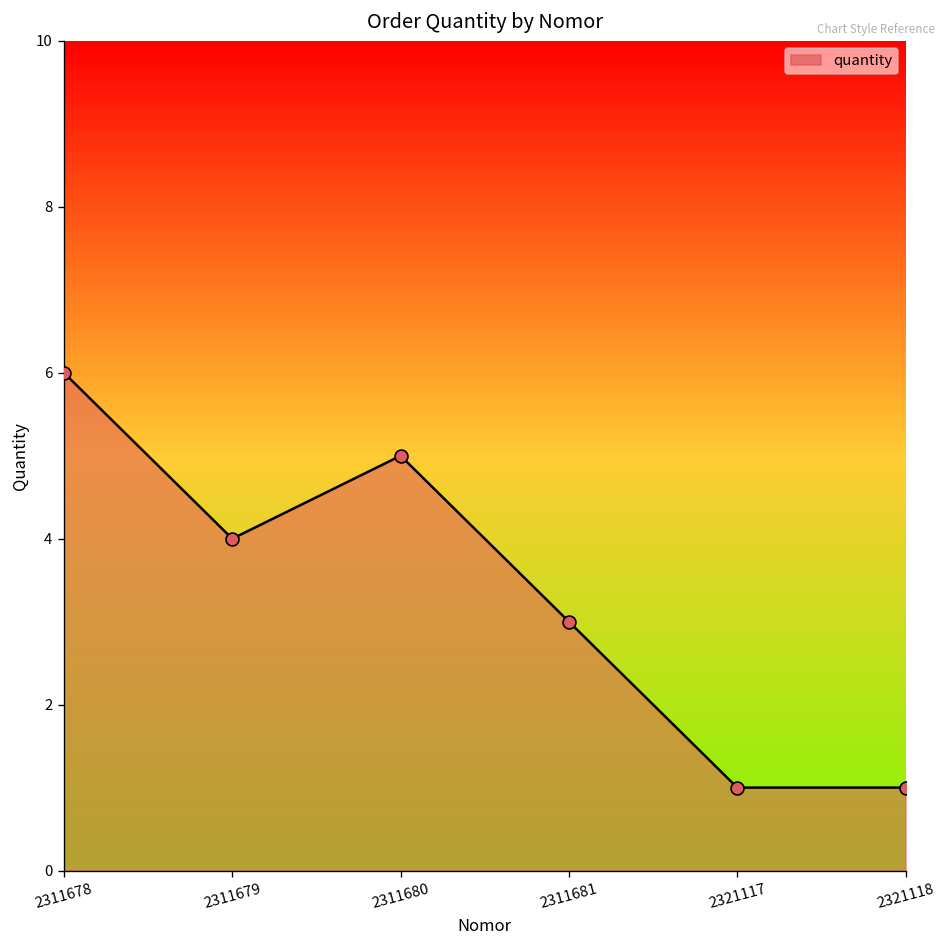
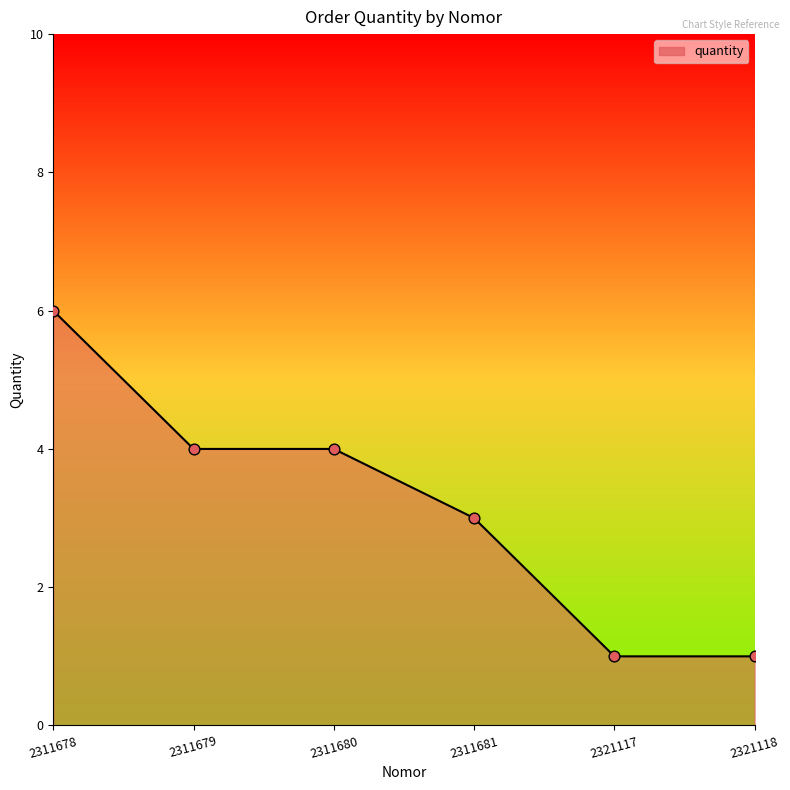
  {
    "2311678": 6,
    "2311679": 4,
-   "2311680": 5,
+   "2311680": 4,
    "2311681": 3,
    "2321117": 1,
    "2321118": 1
  }
